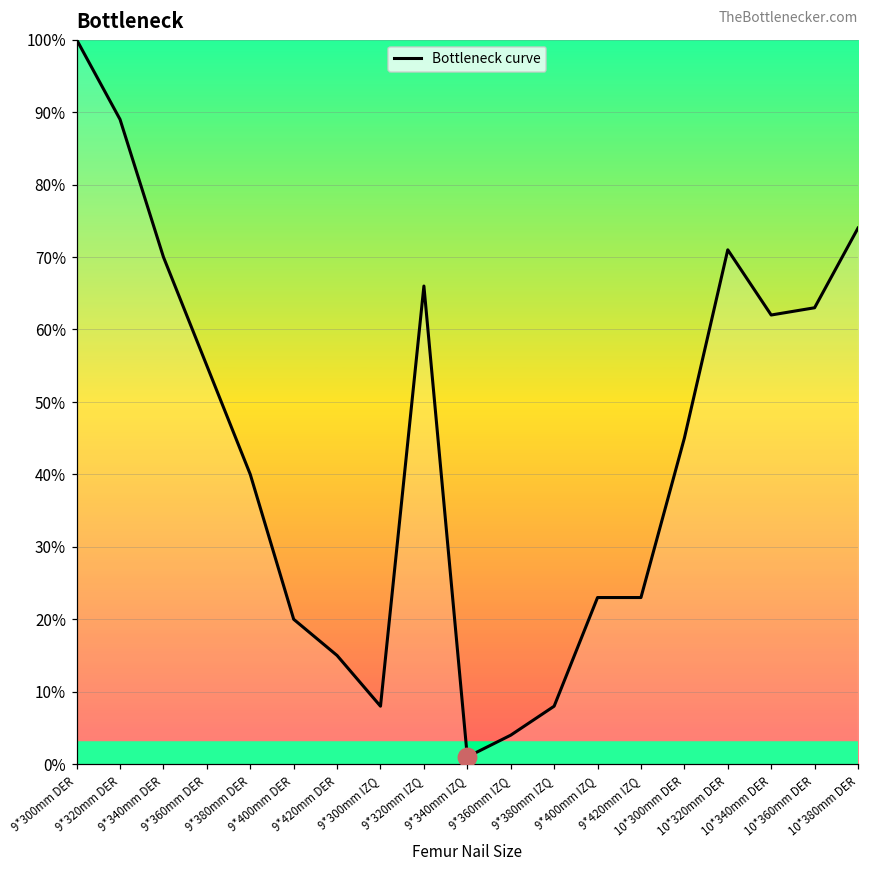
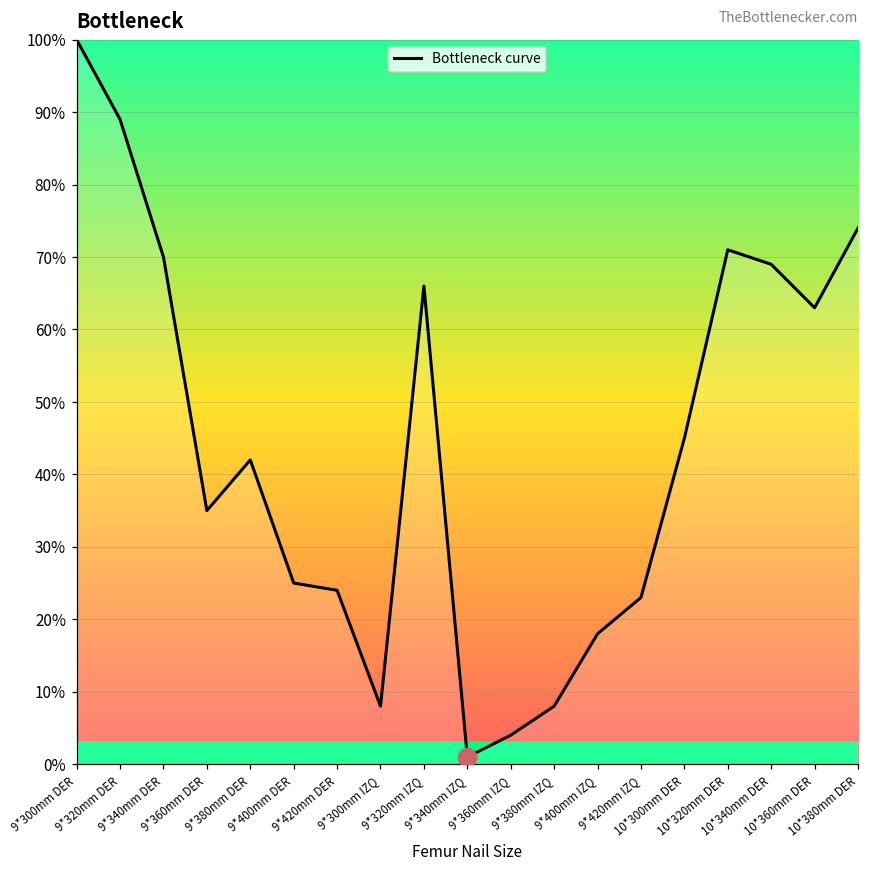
  {
    "Bottleneck curve": {
      "9*300mm DER": "100%",
      "9*320mm DER": "89%",
      "9*340mm DER": "70%",
-     "9*360mm DER": "55%",
-     "9*380mm DER": "40%",
-     "9*400mm DER": "20%",
-     "9*420mm DER": "15%",
+     "9*360mm DER": "35%",
+     "9*380mm DER": "42%",
+     "9*400mm DER": "25%",
+     "9*420mm DER": "24%",
      "9*300mm IZQ": "8%",
      "9*320mm IZQ": "66%",
      "9*360mm IZQ": "4%",
      "9*380mm IZQ": "8%",
-     "9*400mm IZQ": "23%",
+     "9*400mm IZQ": "18%",
      "9*420mm IZQ": "23%",
      "10*300mm DER": "45%",
      "10*320mm DER": "71%",
-     "10*340mm DER": "62%",
+     "10*340mm DER": "69%",
      "10*360mm DER": "63%",
      "10*380mm DER": "74%"
    }
  }
